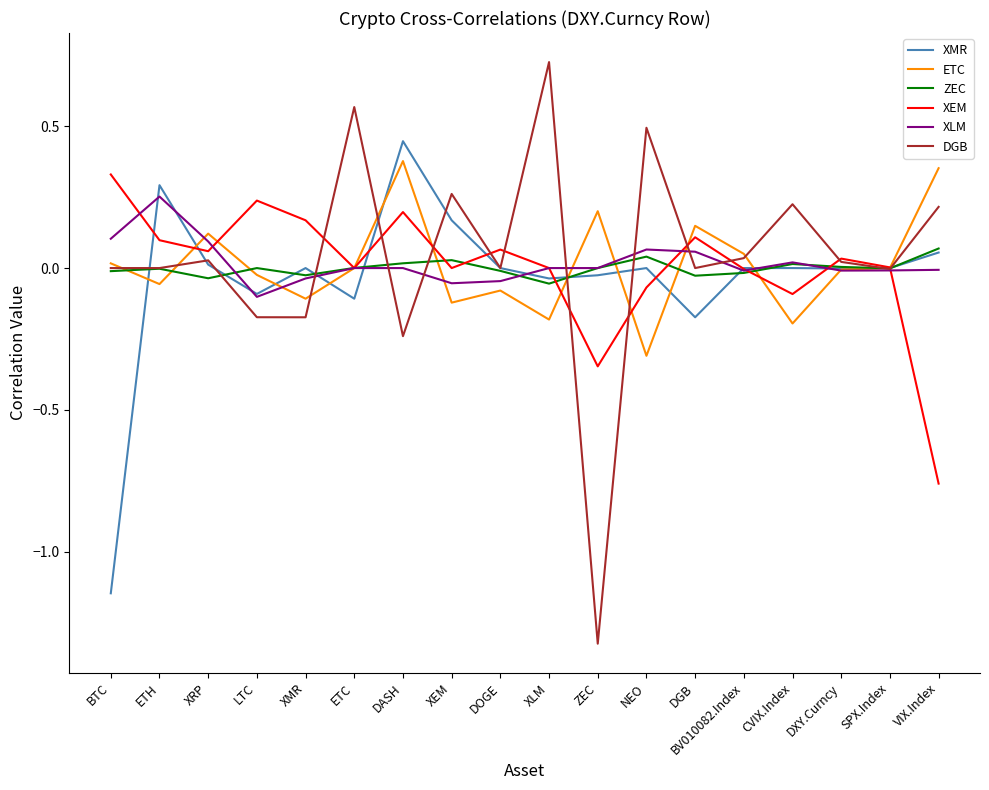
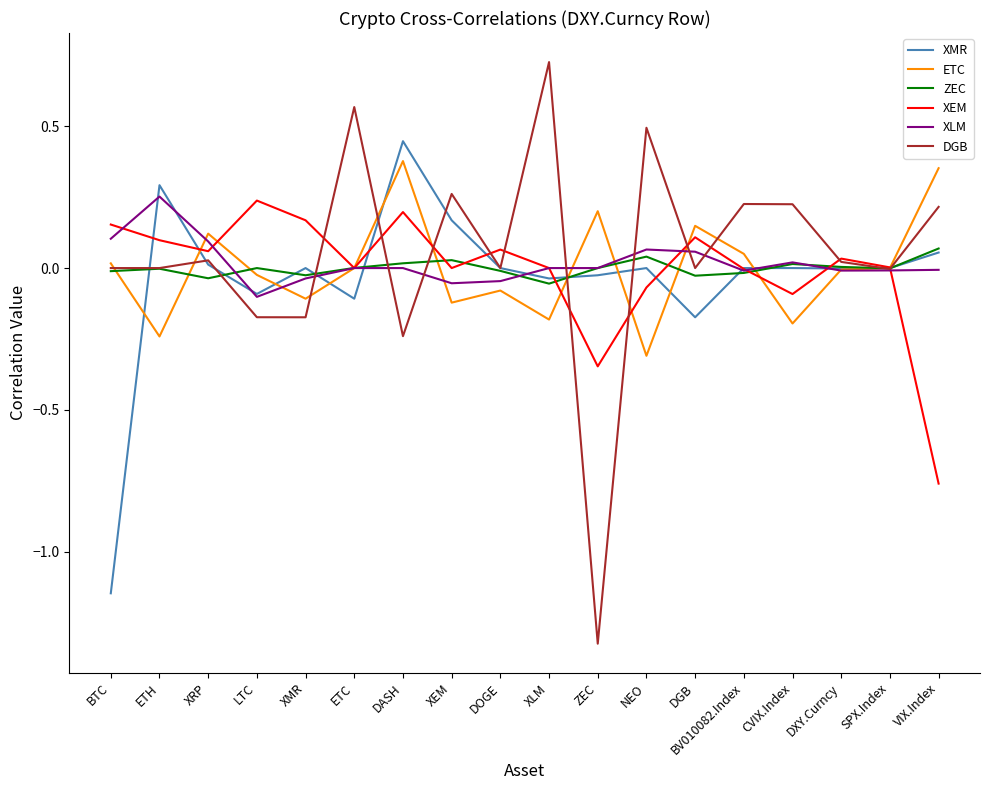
  {
    "XMR": {
      "BTC": -1.15,
      "ETH": 0.29,
      "XRP": 0.01,
      "LTC": -0.09,
      "XMR": 0.00,
      "ETC": -0.11,
      "DASH": 0.45,
      "XEM": 0.17,
      "XLM": -0.04,
      "ZEC": -0.03,
      "NEO": 0.00,
      "DGB": -0.17,
      "CVIX.Index": 0.00,
      "VIX.Index": 0.05
    },
    "ETC": {
      "BTC": 0.02,
-     "ETH": -0.06,
+     "ETH": -0.24,
      "XRP": 0.12,
      "LTC": -0.02,
      "XMR": -0.11,
      "DASH": 0.38,
      "XEM": -0.12,
      "DOGE": -0.08,
      "XLM": -0.18,
      "ZEC": 0.20,
      "NEO": -0.31,
      "DGB": 0.15,
      "BV010082.Index": 0.05,
      "CVIX.Index": -0.20,
      "VIX.Index": 0.35
    },
    "ZEC": {
      "BTC": -0.01,
      "XRP": -0.04,
      "LTC": 0.00,
      "XMR": -0.03,
      "DASH": 0.02,
      "XEM": 0.03,
      "DOGE": -0.01,
      "XLM": -0.05,
      "NEO": 0.04,
      "DGB": -0.03,
      "VIX.Index": 0.07
    },
    "XEM": {
-     "BTC": 0.33,
+     "BTC": 0.15,
      "ETH": 0.10,
      "XRP": 0.06,
      "LTC": 0.24,
      "XMR": 0.17,
      "DASH": 0.20,
      "XEM": 0.00,
      "DOGE": 0.07,
      "ZEC": -0.35,
      "NEO": -0.07,
      "DGB": 0.11,
      "CVIX.Index": -0.09,
      "DXY.Curncy": 0.03,
      "VIX.Index": -0.76
    },
    "XLM": {
      "BTC": 0.10,
      "ETH": 0.25,
      "XRP": 0.09,
      "LTC": -0.10,
      "XMR": -0.04,
      "DASH": 0.00,
      "XEM": -0.05,
      "DOGE": -0.05,
      "NEO": 0.07,
      "DGB": 0.06,
      "VIX.Index": -0.01
    },
    "DGB": {
      "BTC": 0.00,
      "XRP": 0.03,
      "LTC": -0.17,
      "XMR": -0.17,
      "ETC": 0.57,
      "DASH": -0.24,
      "XEM": 0.26,
      "XLM": 0.73,
      "ZEC": -1.32,
      "NEO": 0.49,
      "DGB": 0.00,
-     "BV010082.Index": 0.04,
+     "BV010082.Index": 0.23,
      "CVIX.Index": 0.23,
      "DXY.Curncy": 0.02,
      "VIX.Index": 0.22
    }
  }
